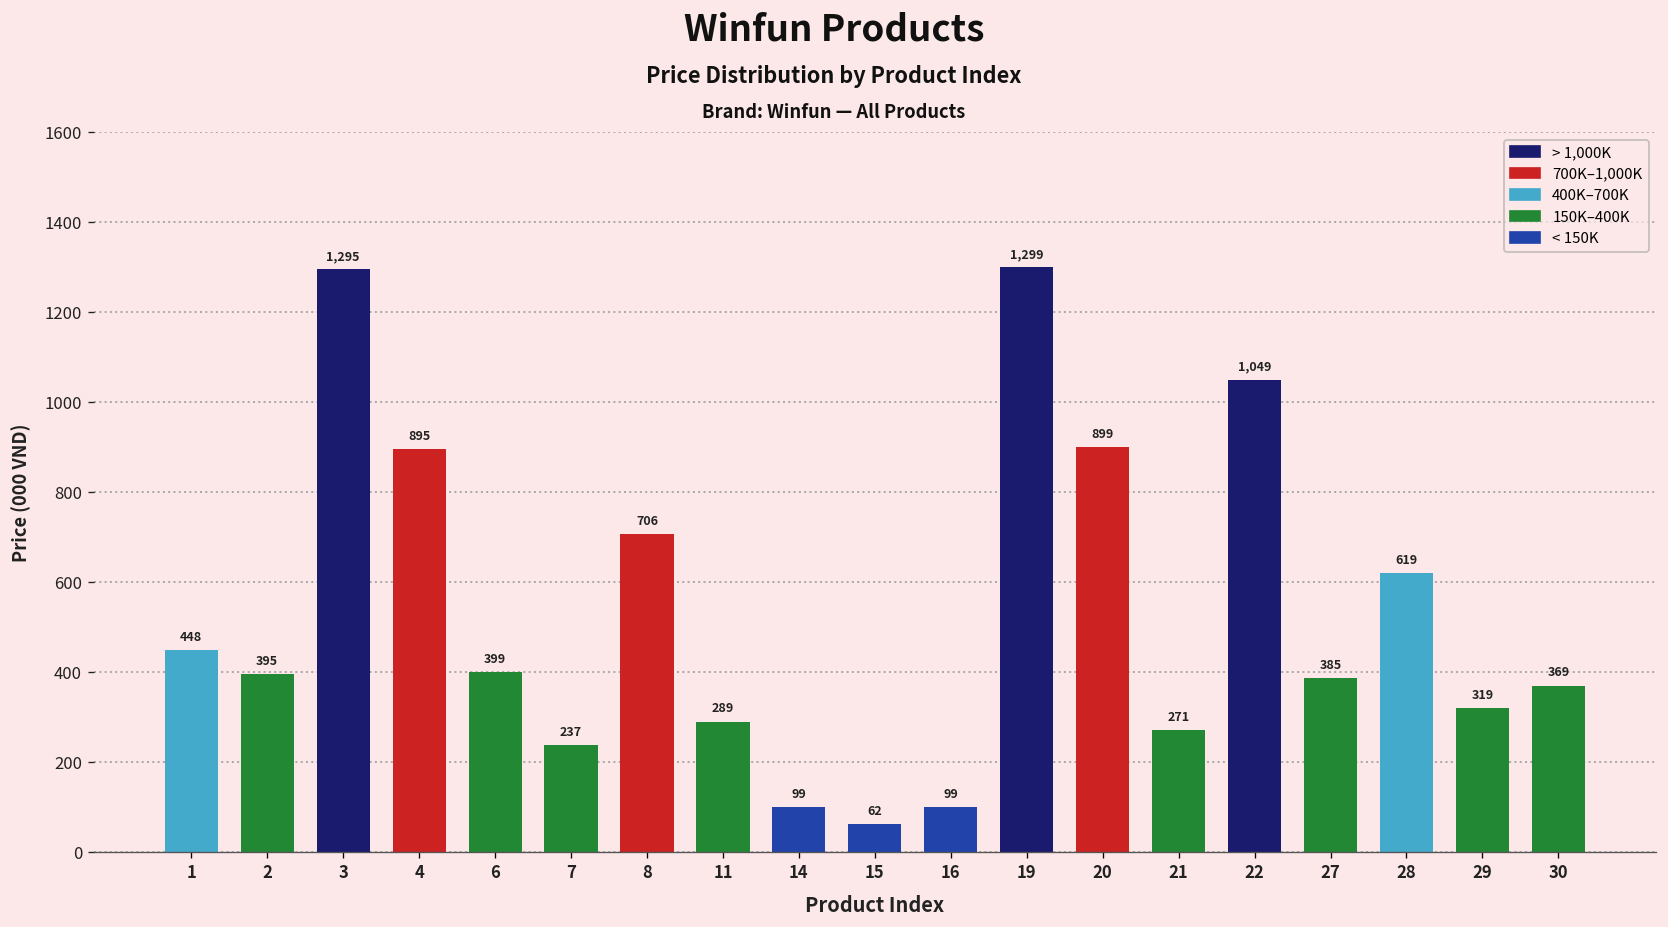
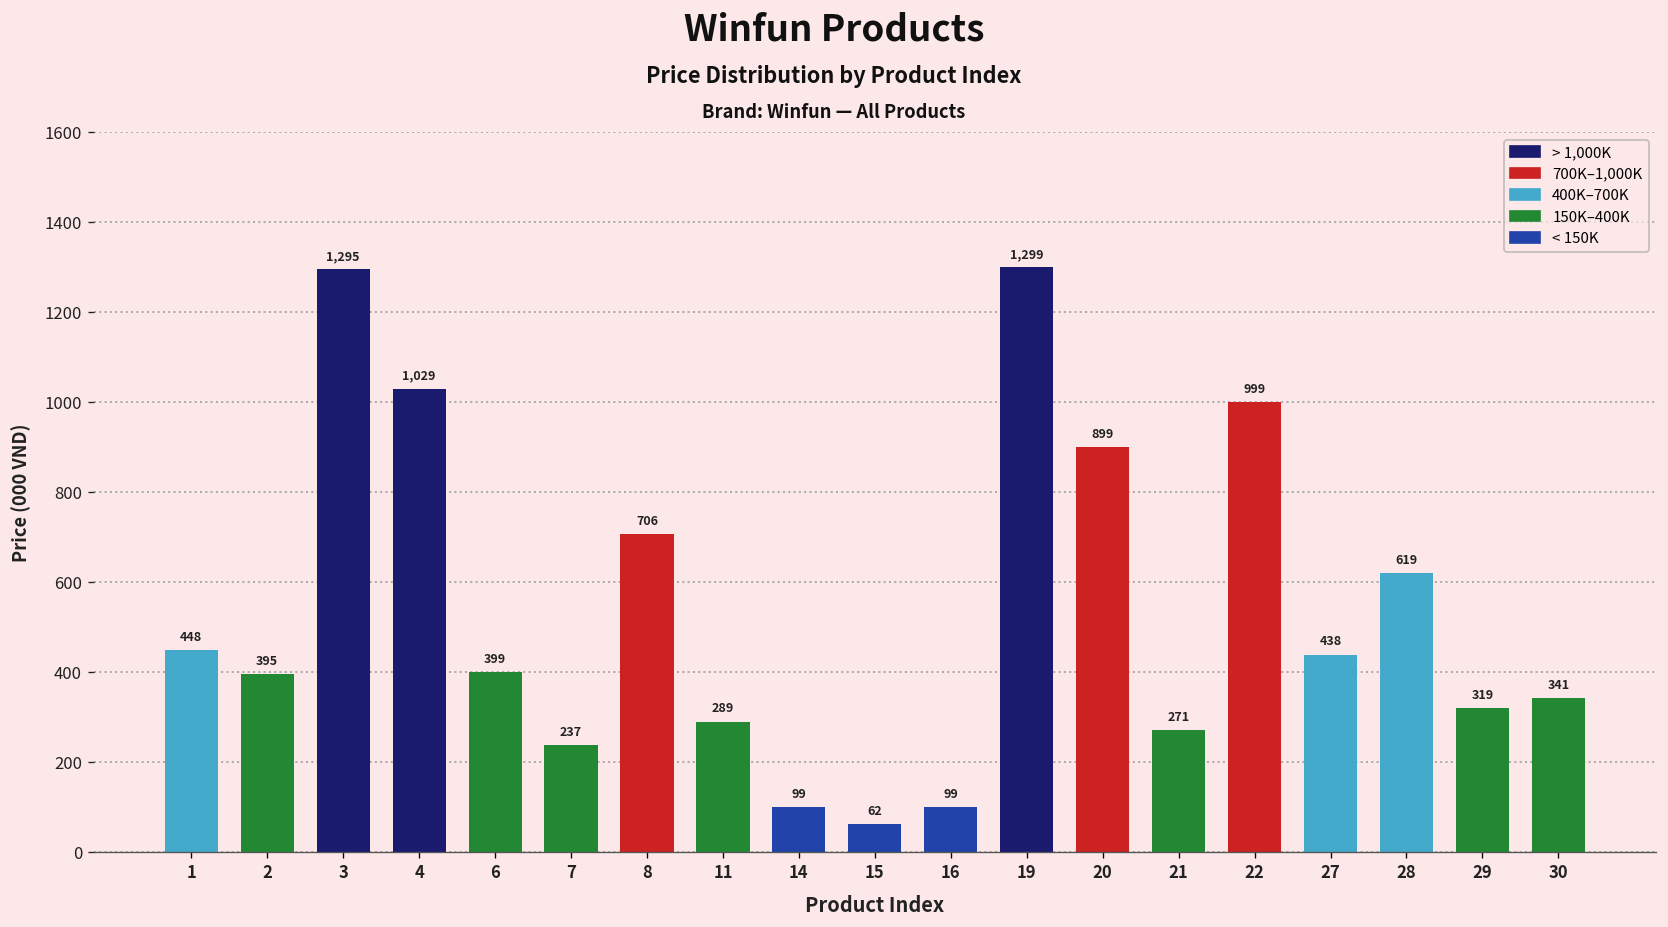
  {
    "1": "448",
    "2": "395",
    "3": "1,295",
-   "4": "895",
+   "4": "1,029",
    "6": "399",
    "7": "237",
    "8": "706",
    "11": "289",
    "14": "99",
    "15": "62",
    "16": "99",
    "19": "1,299",
    "20": "899",
    "21": "271",
-   "22": "1,049",
-   "27": "385",
+   "22": "999",
+   "27": "438",
    "28": "619",
    "29": "319",
-   "30": "369"
+   "30": "341"
  }
